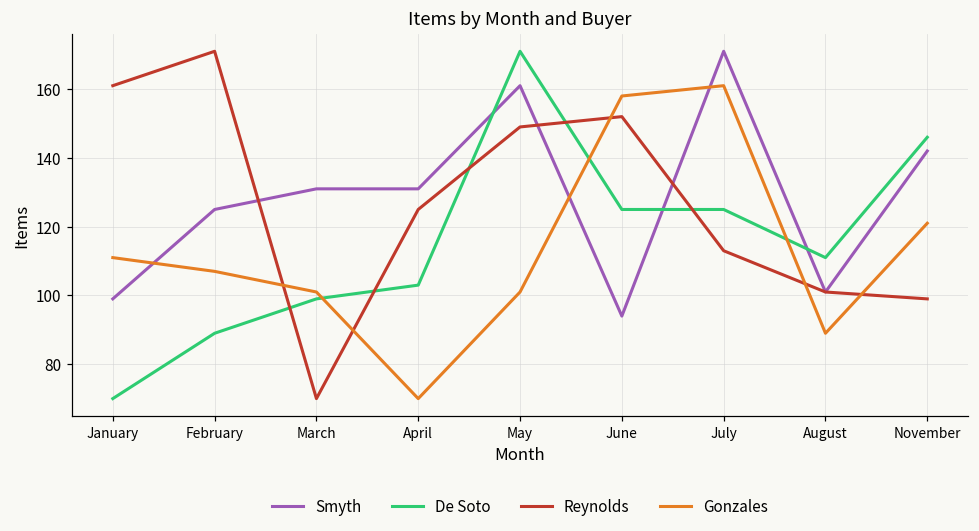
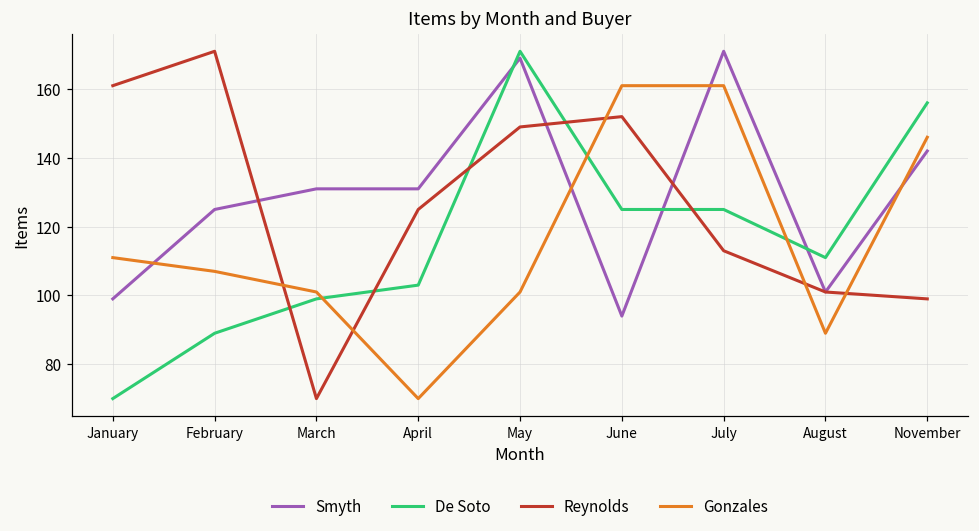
  {
    "Smyth": {
      "January": 99,
      "February": 125,
      "March": 131,
      "April": 131,
-     "May": 161,
+     "May": 169,
      "June": 94,
      "July": 171,
      "November": 142
    },
    "De Soto": {
      "January": 70,
      "February": 89,
      "March": 99,
      "April": 103,
      "May": 171,
      "June": 125,
      "July": 125,
      "August": 111,
-     "November": 146
+     "November": 156
    },
    "Reynolds": {
      "January": 161,
      "February": 171,
      "March": 70,
      "April": 125,
      "May": 149,
      "June": 152,
      "July": 113,
      "November": 99
    },
    "Gonzales": {
      "January": 111,
      "February": 107,
      "March": 101,
      "April": 70,
      "May": 101,
-     "June": 158,
+     "June": 161,
      "July": 161,
      "August": 89,
-     "November": 121
+     "November": 146
    }
  }
